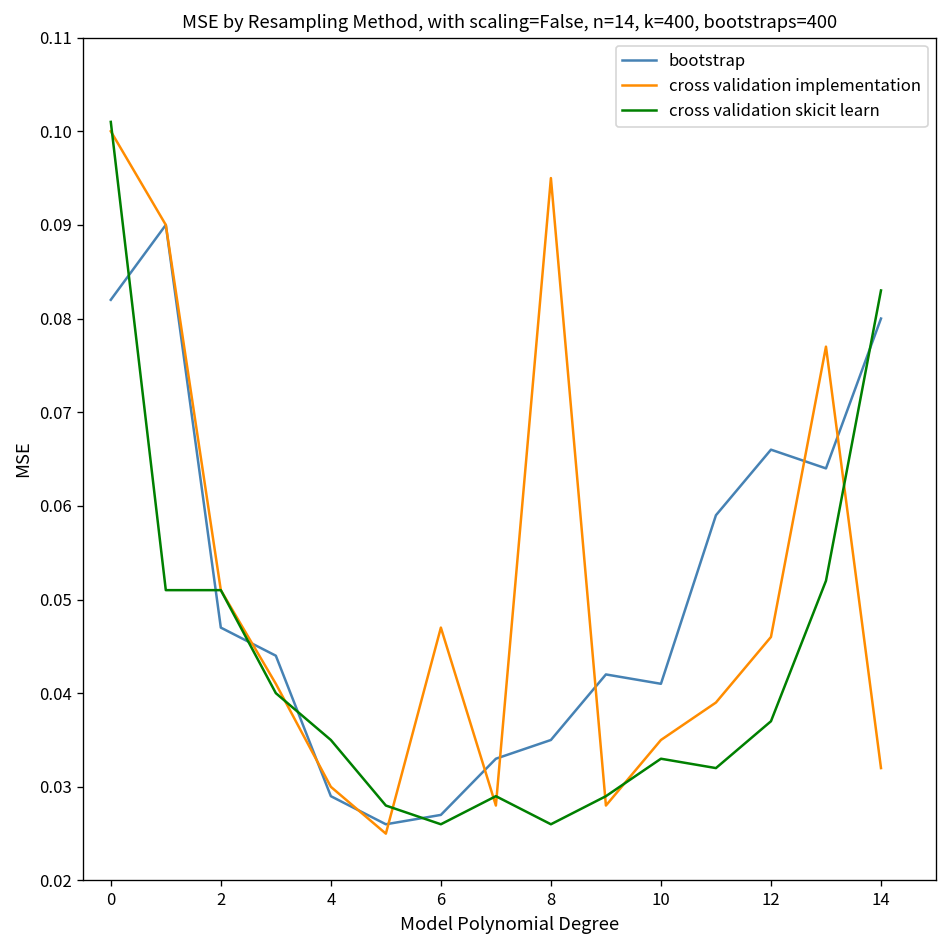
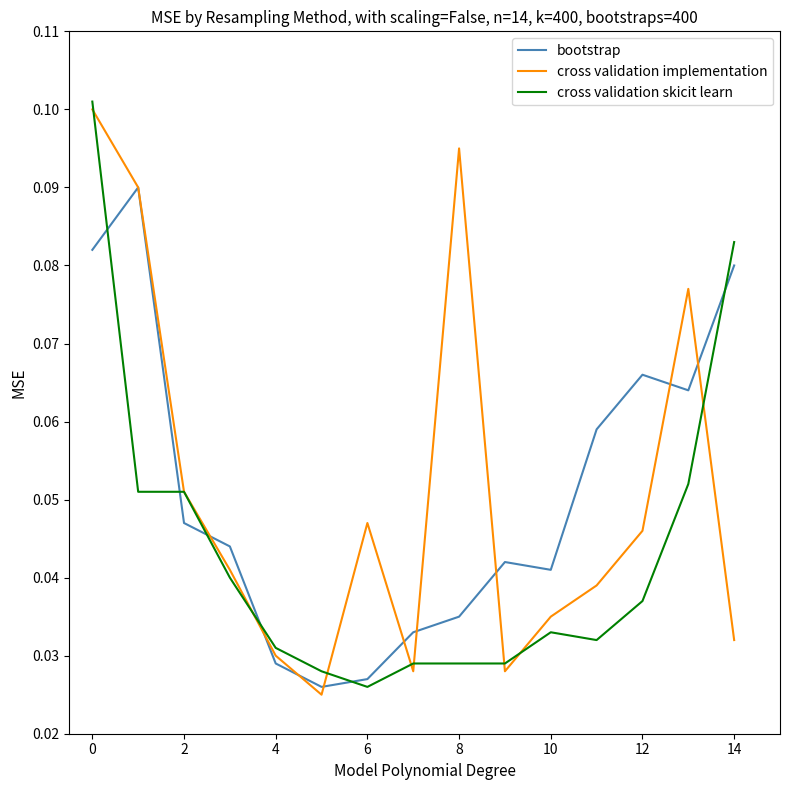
  {
    "bootstrap": {
      "0": 0.082,
      "2": 0.047,
      "4": 0.029,
      "6": 0.027,
      "8": 0.035,
      "10": 0.041,
      "12": 0.066,
      "14": 0.080
    },
    "cross validation implementation": {
      "0": 0.100,
      "4": 0.030,
      "6": 0.047,
      "8": 0.095,
      "10": 0.035,
      "12": 0.046,
      "14": 0.032
    },
    "cross validation skicit learn": {
      "0": 0.101,
-     "4": 0.035,
+     "4": 0.031,
      "6": 0.026,
-     "8": 0.026,
+     "8": 0.029,
      "10": 0.033,
      "12": 0.037,
      "14": 0.083
    }
  }
